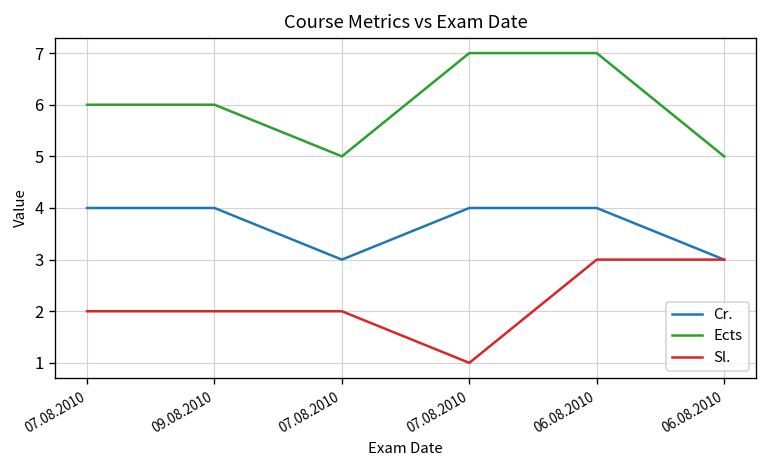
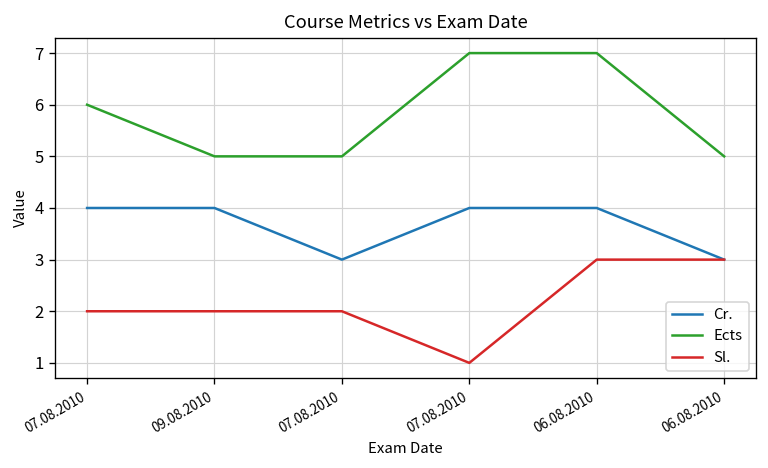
  {
    "Cr.": {
      "09.08.2010": 4
    },
    "Ects": {
-     "09.08.2010": 6
+     "09.08.2010": 5
    },
    "Sl.": {
      "09.08.2010": 2
    }
  }
